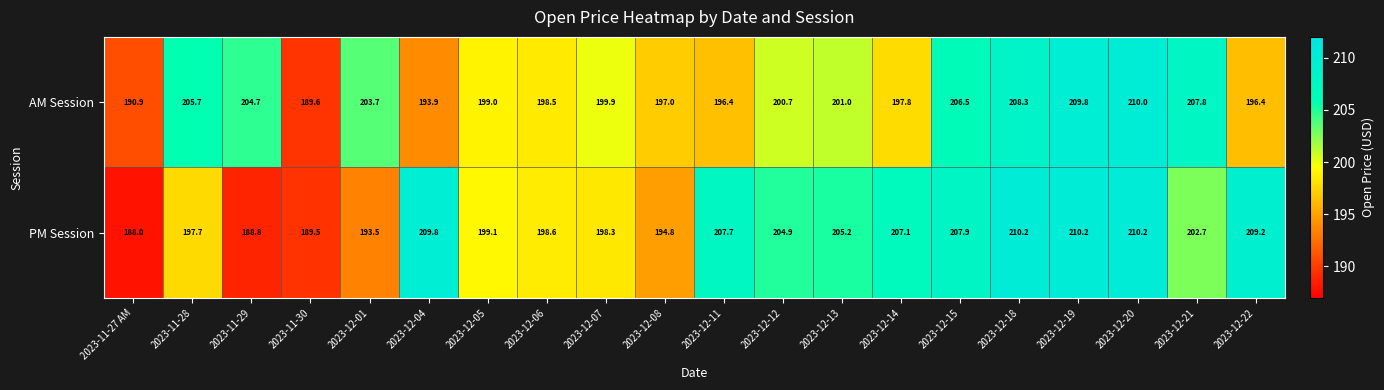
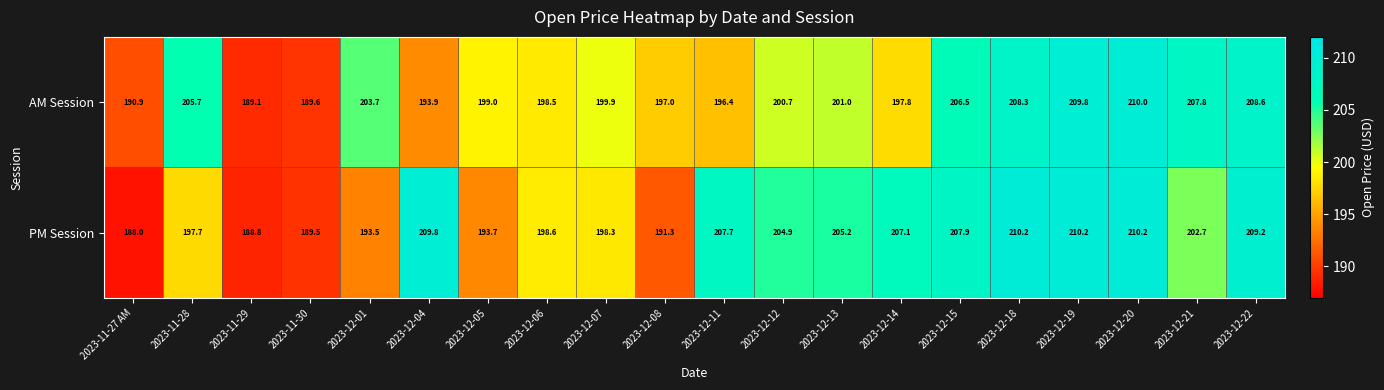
  {
    "AM Session": {
      "2023-11-27 AM": 190.9,
      "2023-11-28": 205.7,
-     "2023-11-29": 204.7,
+     "2023-11-29": 189.1,
      "2023-11-30": 189.6,
      "2023-12-01": 203.7,
      "2023-12-04": 193.9,
      "2023-12-05": 199.0,
      "2023-12-06": 198.5,
      "2023-12-07": 199.9,
      "2023-12-08": 197.0,
      "2023-12-11": 196.4,
      "2023-12-12": 200.7,
      "2023-12-13": 201.0,
      "2023-12-14": 197.8,
      "2023-12-15": 206.5,
      "2023-12-18": 208.3,
      "2023-12-19": 209.8,
      "2023-12-20": 210.0,
      "2023-12-21": 207.8,
-     "2023-12-22": 196.4
+     "2023-12-22": 208.6
    },
    "PM Session": {
      "2023-11-27 AM": 188.0,
      "2023-11-28": 197.7,
      "2023-11-29": 188.8,
      "2023-11-30": 189.5,
      "2023-12-01": 193.5,
      "2023-12-04": 209.8,
-     "2023-12-05": 199.1,
+     "2023-12-05": 193.7,
      "2023-12-06": 198.6,
      "2023-12-07": 198.3,
-     "2023-12-08": 194.8,
+     "2023-12-08": 191.3,
      "2023-12-11": 207.7,
      "2023-12-12": 204.9,
      "2023-12-13": 205.2,
      "2023-12-14": 207.1,
      "2023-12-15": 207.9,
      "2023-12-18": 210.2,
      "2023-12-19": 210.2,
      "2023-12-20": 210.2,
      "2023-12-21": 202.7,
      "2023-12-22": 209.2
    }
  }
